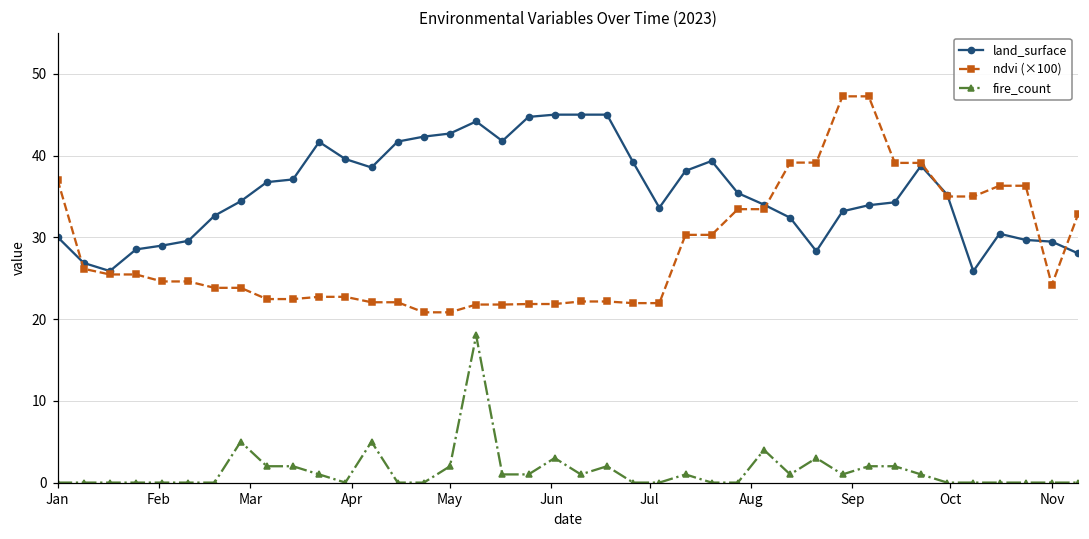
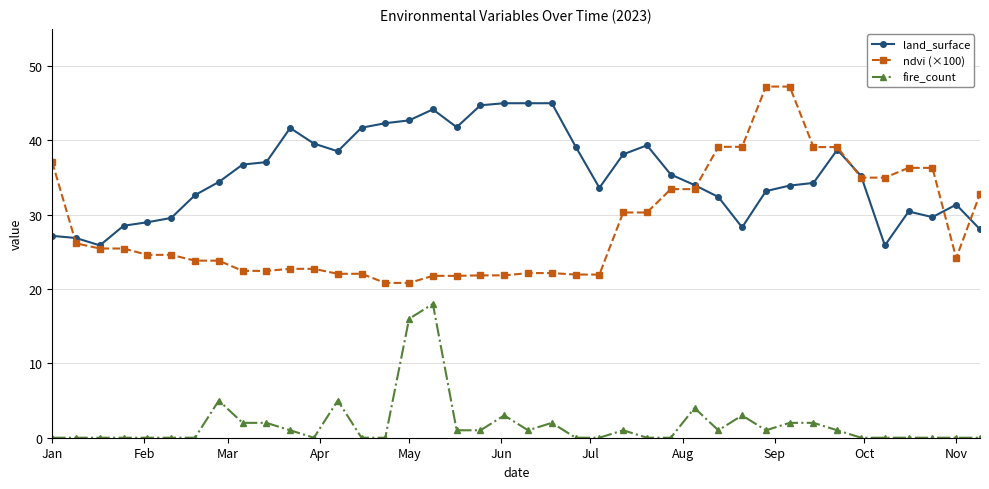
  {
    "land_surface": {
-     "Jan": 30,
+     "Jan": 27,
      "May": 43,
-     "Nov": 29
+     "Nov": 31
    },
    "ndvi (×100)": {
      "Jan": 37,
      "May": 21,
      "Nov": 24
    },
    "fire_count": {
      "Jan": 0,
-     "May": 2,
+     "May": 16,
      "Nov": 0
    }
  }
